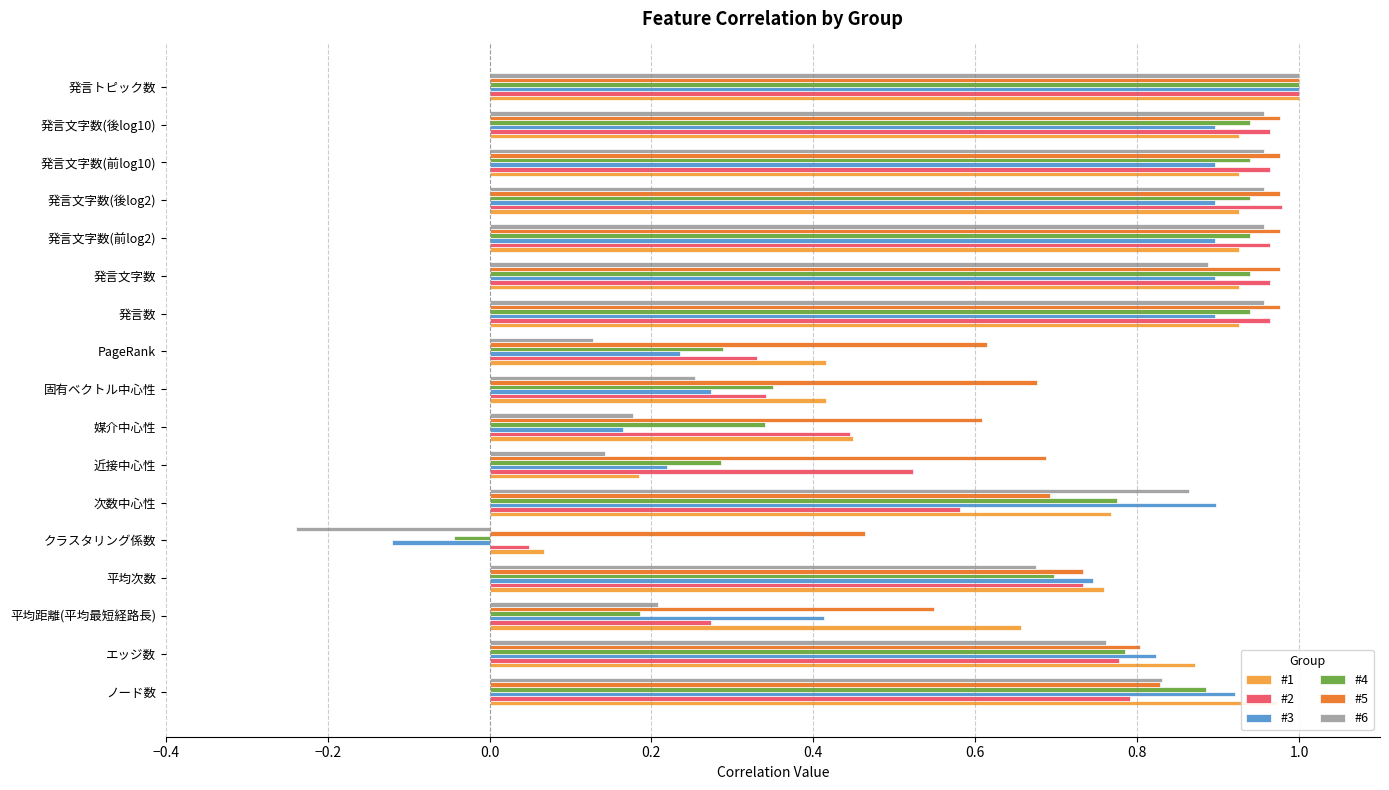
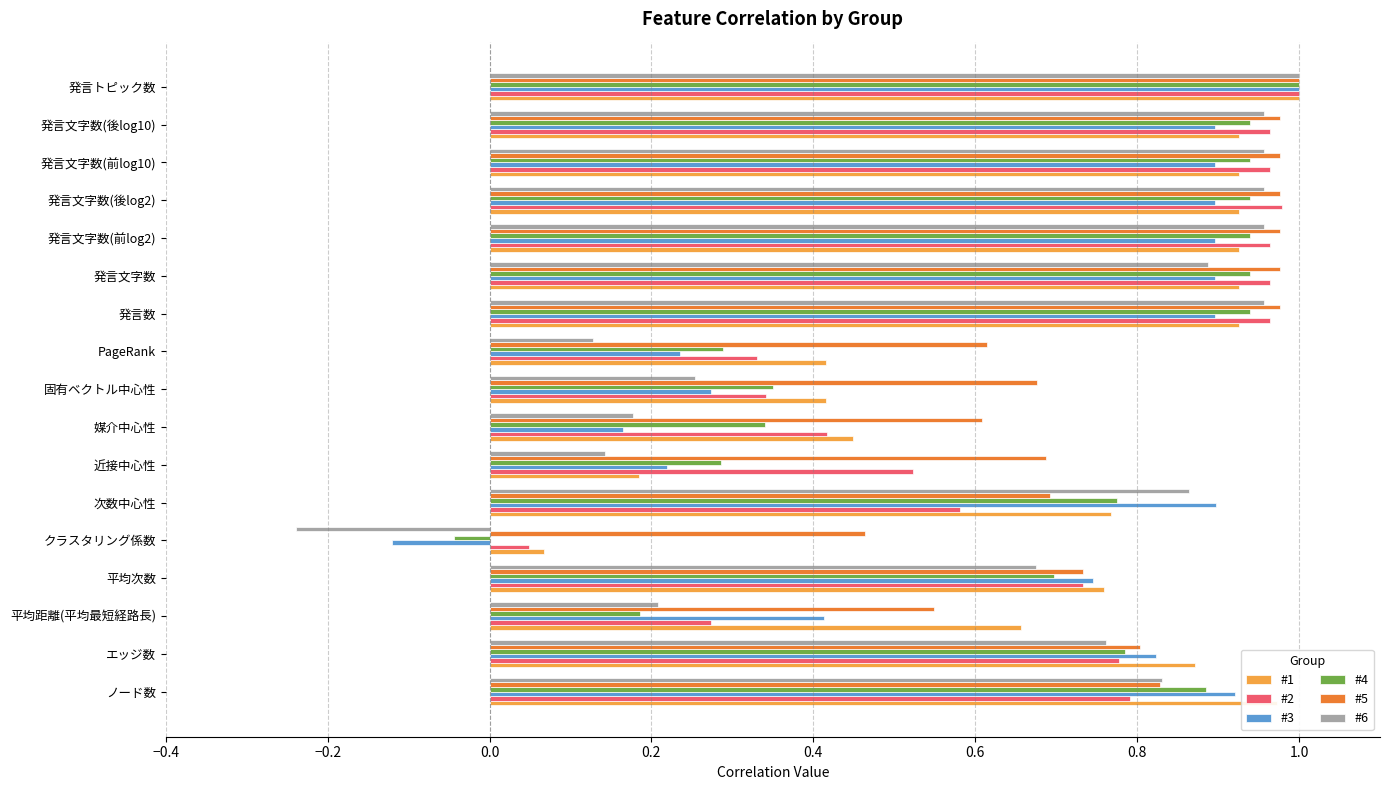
  {
    "#2": {
      "発言トピック数": 1.00,
      "発言文字数(後log10)": 0.96,
      "発言文字数(前log10)": 0.96,
      "発言文字数(後log2)": 0.98,
      "発言文字数(前log2)": 0.96,
      "発言文字数": 0.96,
      "発言数": 0.96,
      "PageRank": 0.33,
      "固有ベクトル中心性": 0.34,
-     "媒介中心性": 0.45,
+     "媒介中心性": 0.42,
      "近接中心性": 0.52,
      "次数中心性": 0.58,
      "クラスタリング係数": 0.05,
      "平均次数": 0.73,
      "平均距離(平均最短経路長)": 0.27,
      "エッジ数": 0.78,
      "ノード数": 0.79
    },
    "#3": {
      "発言トピック数": 1.00,
      "発言文字数(後log10)": 0.90,
      "発言文字数(前log10)": 0.90,
      "発言文字数(後log2)": 0.90,
      "発言文字数(前log2)": 0.90,
      "発言文字数": 0.90,
      "発言数": 0.90,
      "PageRank": 0.24,
      "固有ベクトル中心性": 0.27,
      "媒介中心性": 0.16,
      "近接中心性": 0.22,
      "次数中心性": 0.90,
      "クラスタリング係数": -0.12,
      "平均次数": 0.74,
      "平均距離(平均最短経路長)": 0.41,
      "エッジ数": 0.82,
      "ノード数": 0.92
    },
    "#4": {
      "発言トピック数": 1.00,
      "発言文字数(後log10)": 0.94,
      "発言文字数(前log10)": 0.94,
      "発言文字数(後log2)": 0.94,
      "発言文字数(前log2)": 0.94,
      "発言文字数": 0.94,
      "発言数": 0.94,
      "PageRank": 0.29,
      "固有ベクトル中心性": 0.35,
      "媒介中心性": 0.34,
      "近接中心性": 0.29,
      "次数中心性": 0.77,
      "クラスタリング係数": -0.04,
      "平均次数": 0.70,
      "平均距離(平均最短経路長)": 0.19,
      "エッジ数": 0.79,
      "ノード数": 0.89
    },
    "#6": {
      "発言トピック数": 1.00,
      "発言文字数(後log10)": 0.96,
      "発言文字数(前log10)": 0.96,
      "発言文字数(後log2)": 0.96,
      "発言文字数(前log2)": 0.96,
      "発言文字数": 0.89,
      "発言数": 0.96,
      "PageRank": 0.13,
      "固有ベクトル中心性": 0.25,
      "媒介中心性": 0.18,
      "近接中心性": 0.14,
      "次数中心性": 0.86,
      "クラスタリング係数": -0.24,
      "平均次数": 0.68,
      "平均距離(平均最短経路長)": 0.21,
      "エッジ数": 0.76,
      "ノード数": 0.83
    }
  }
